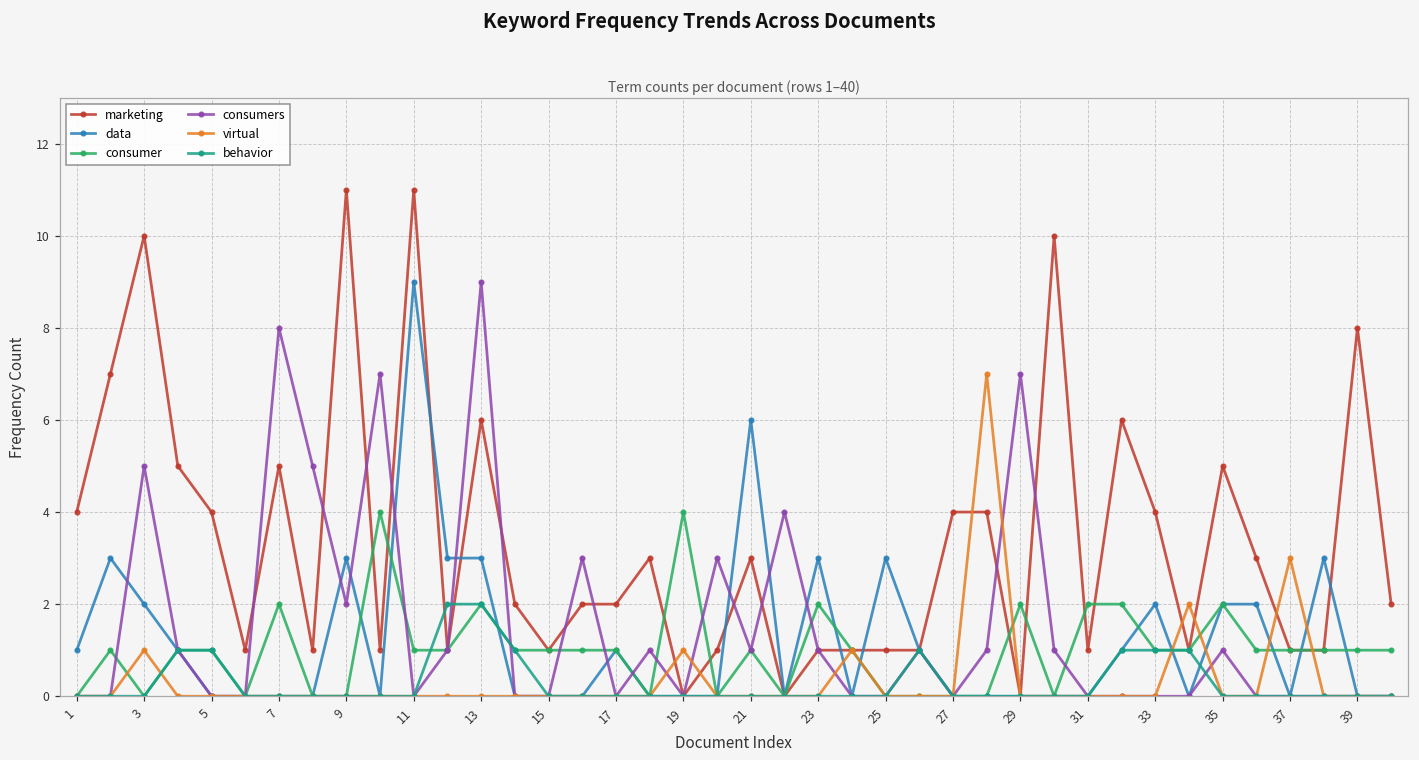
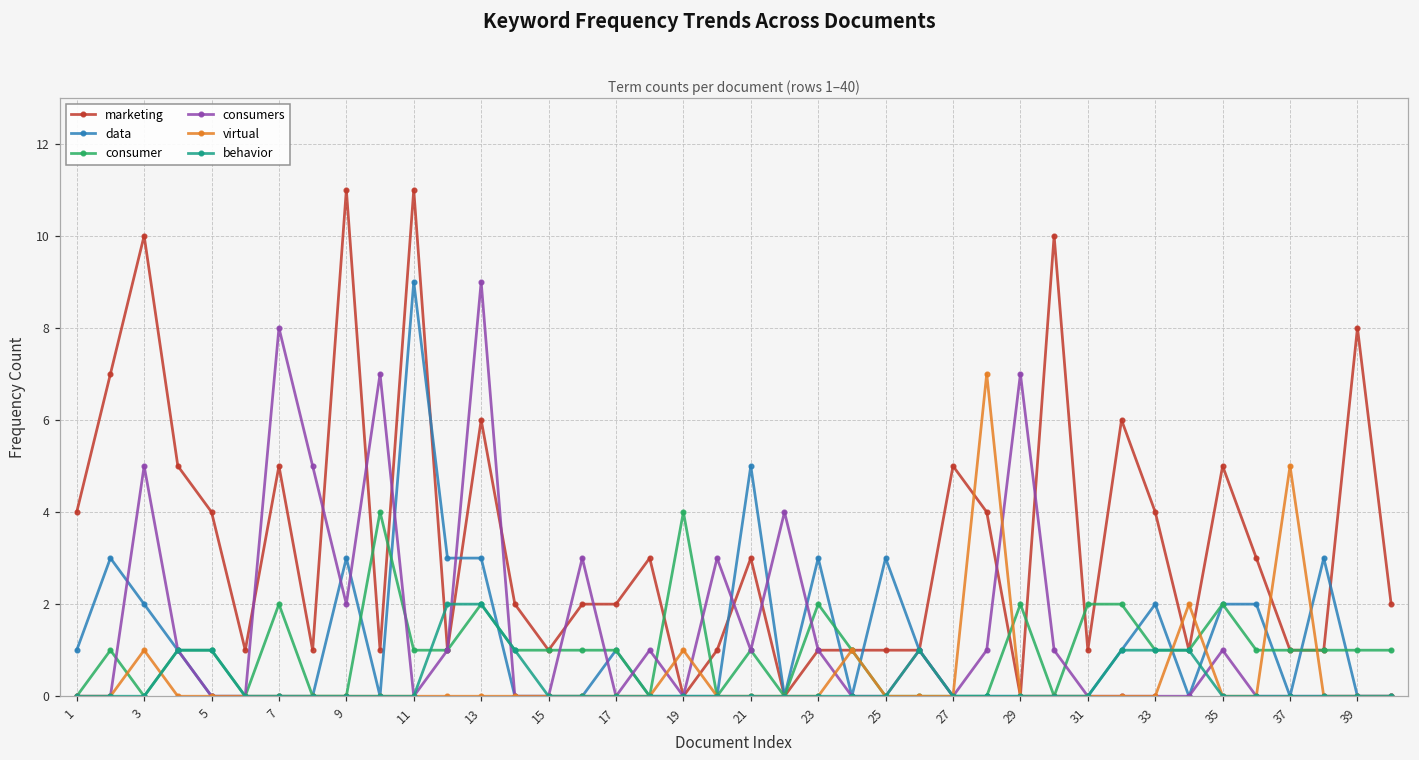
  {
    "marketing": {
      "1": 4,
      "3": 10,
      "5": 4,
      "7": 5,
      "9": 11,
      "11": 11,
      "13": 6,
      "17": 2,
      "21": 3,
      "25": 1,
-     "27": 4,
+     "27": 5,
      "31": 1,
      "33": 4,
      "35": 5,
      "39": 8
    },
    "data": {
      "1": 1,
      "3": 2,
      "9": 3,
      "11": 9,
      "13": 3,
-     "21": 6,
+     "21": 5,
      "23": 3,
      "25": 3,
      "33": 2
    },
    "consumers": {
      "3": 5,
      "7": 8,
      "9": 2,
      "13": 9,
      "29": 7,
      "35": 1
    },
    "virtual": {
      "3": 1,
      "13": 0,
      "19": 1,
-     "37": 3
+     "37": 5
    }
  }
